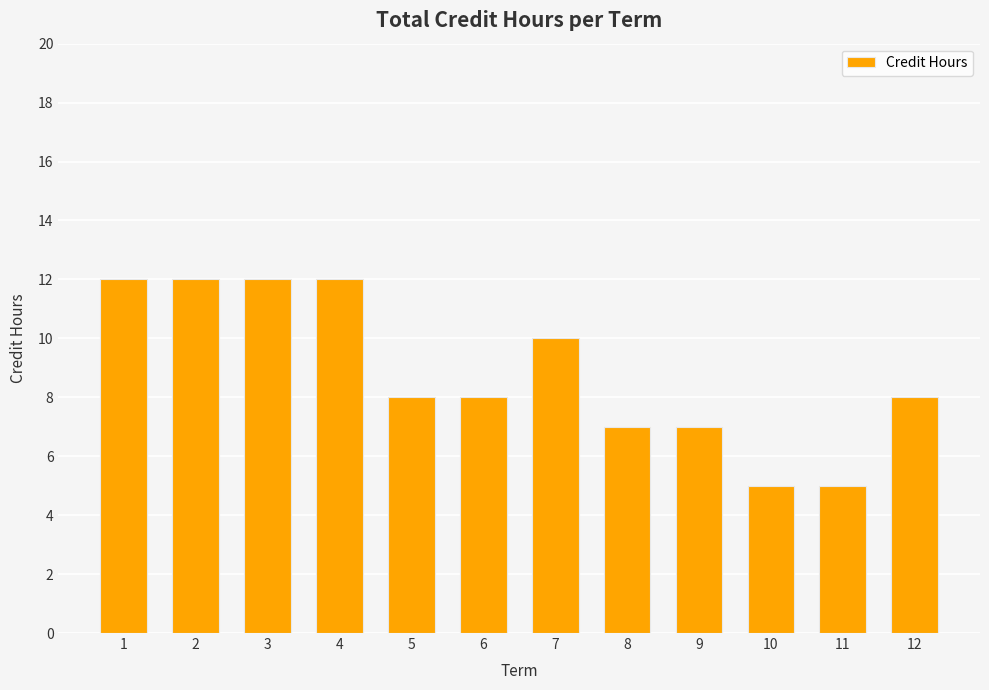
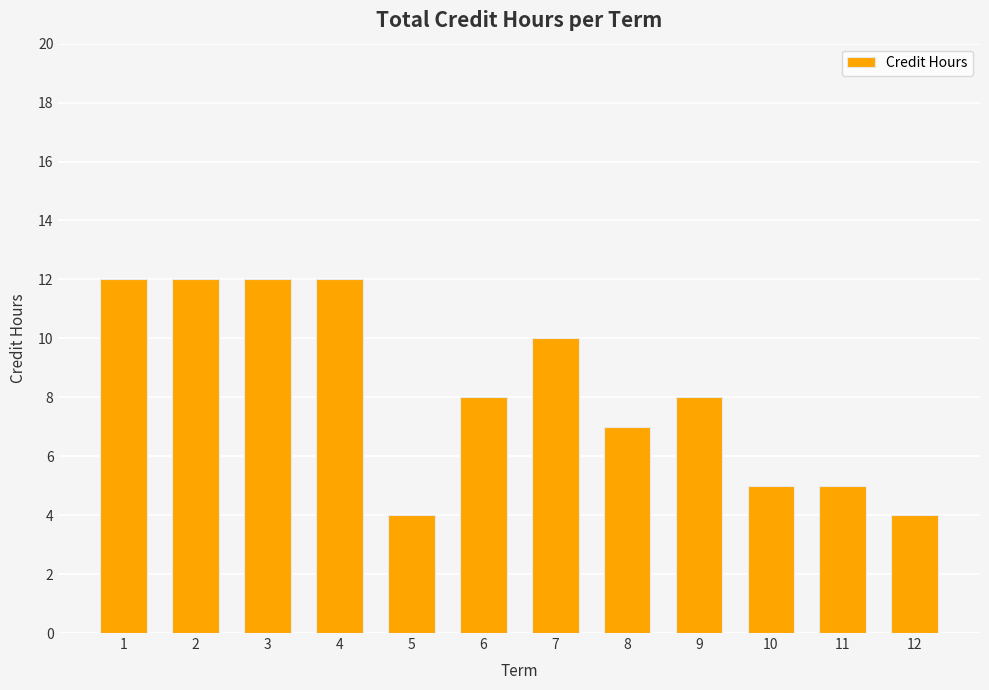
  {
    "1": 12,
    "2": 12,
    "3": 12,
    "4": 12,
-   "5": 8,
+   "5": 4,
    "6": 8,
    "7": 10,
    "8": 7,
-   "9": 7,
+   "9": 8,
    "10": 5,
    "11": 5,
-   "12": 8
+   "12": 4
  }
